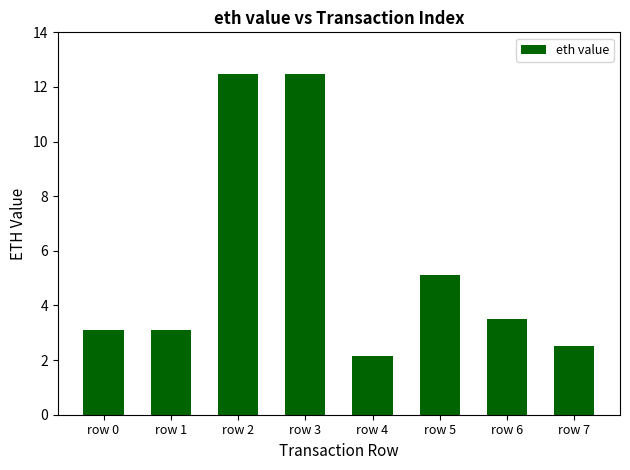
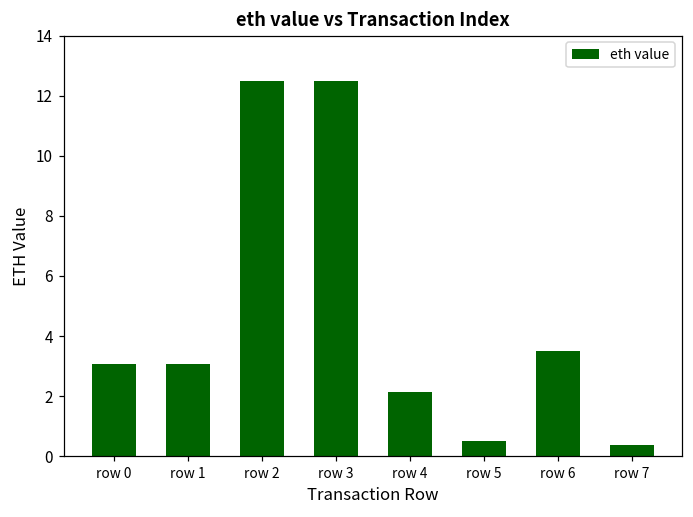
  {
    "row 0": 3.1,
    "row 1": 3.1,
    "row 2": 12.5,
    "row 3": 12.5,
    "row 4": 2.1,
-   "row 5": 5.1,
+   "row 5": 0.5,
    "row 6": 3.5,
-   "row 7": 2.5
+   "row 7": 0.4
  }
